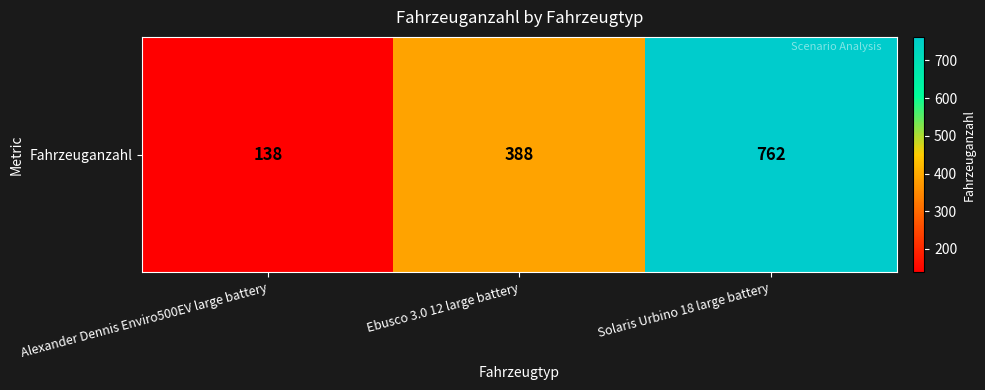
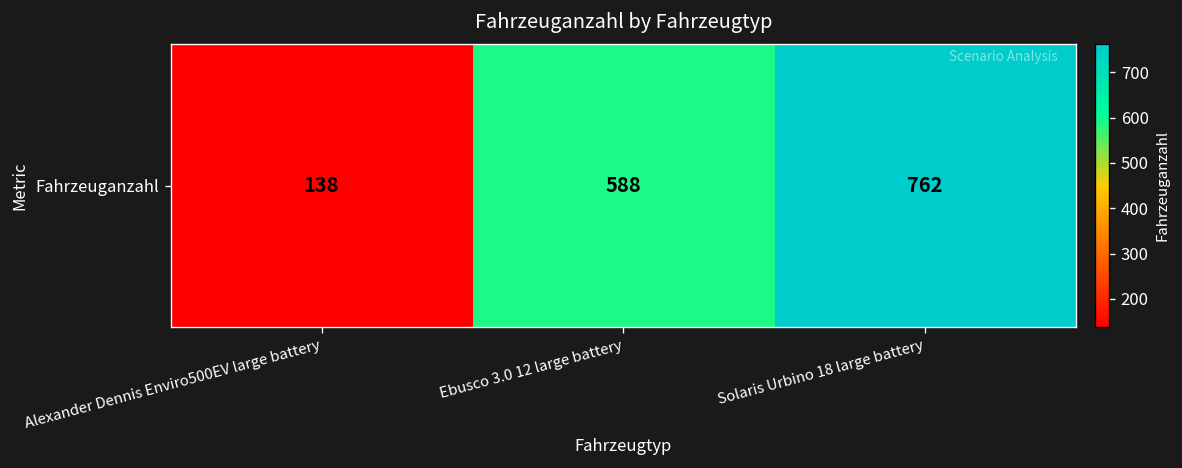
  {
    "Fahrzeuganzahl": {
      "Alexander Dennis Enviro500EV large battery": 138,
-     "Ebusco 3.0 12 large battery": 388
+     "Ebusco 3.0 12 large battery": 588
    }
  }
